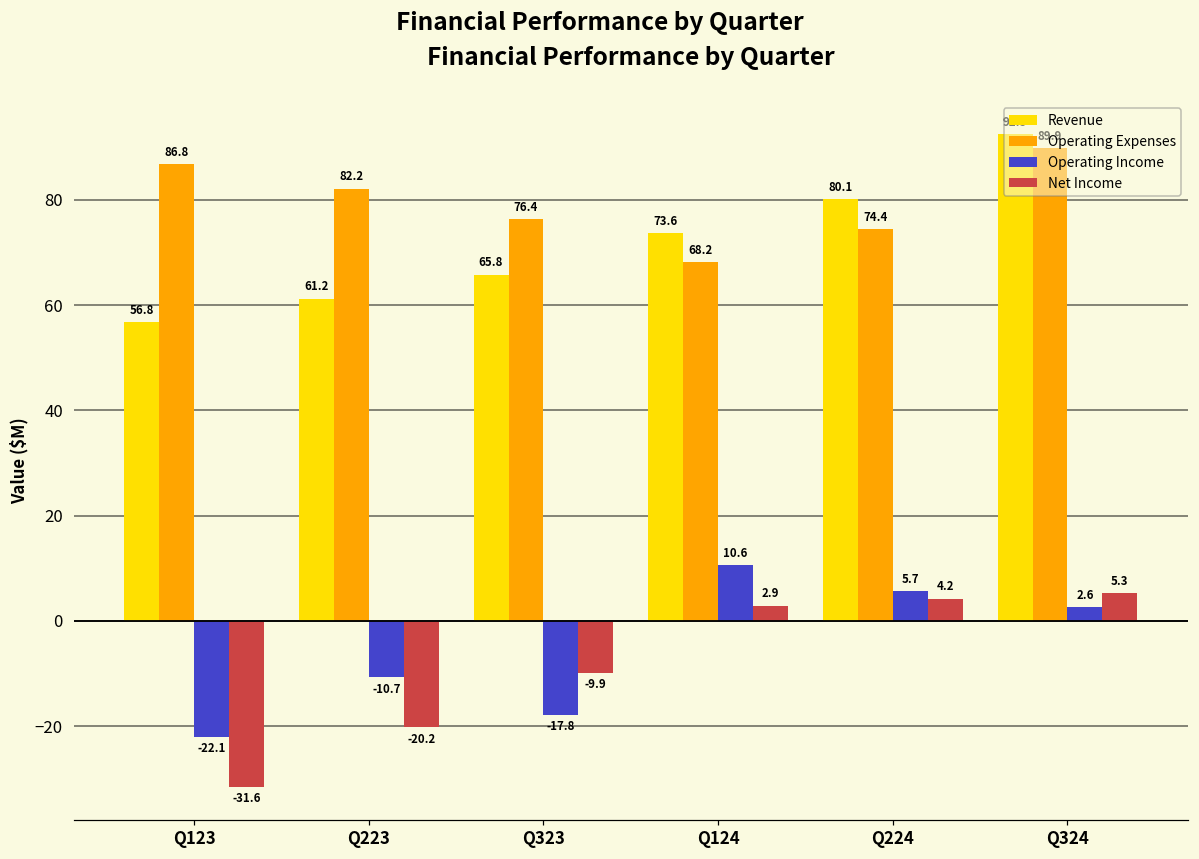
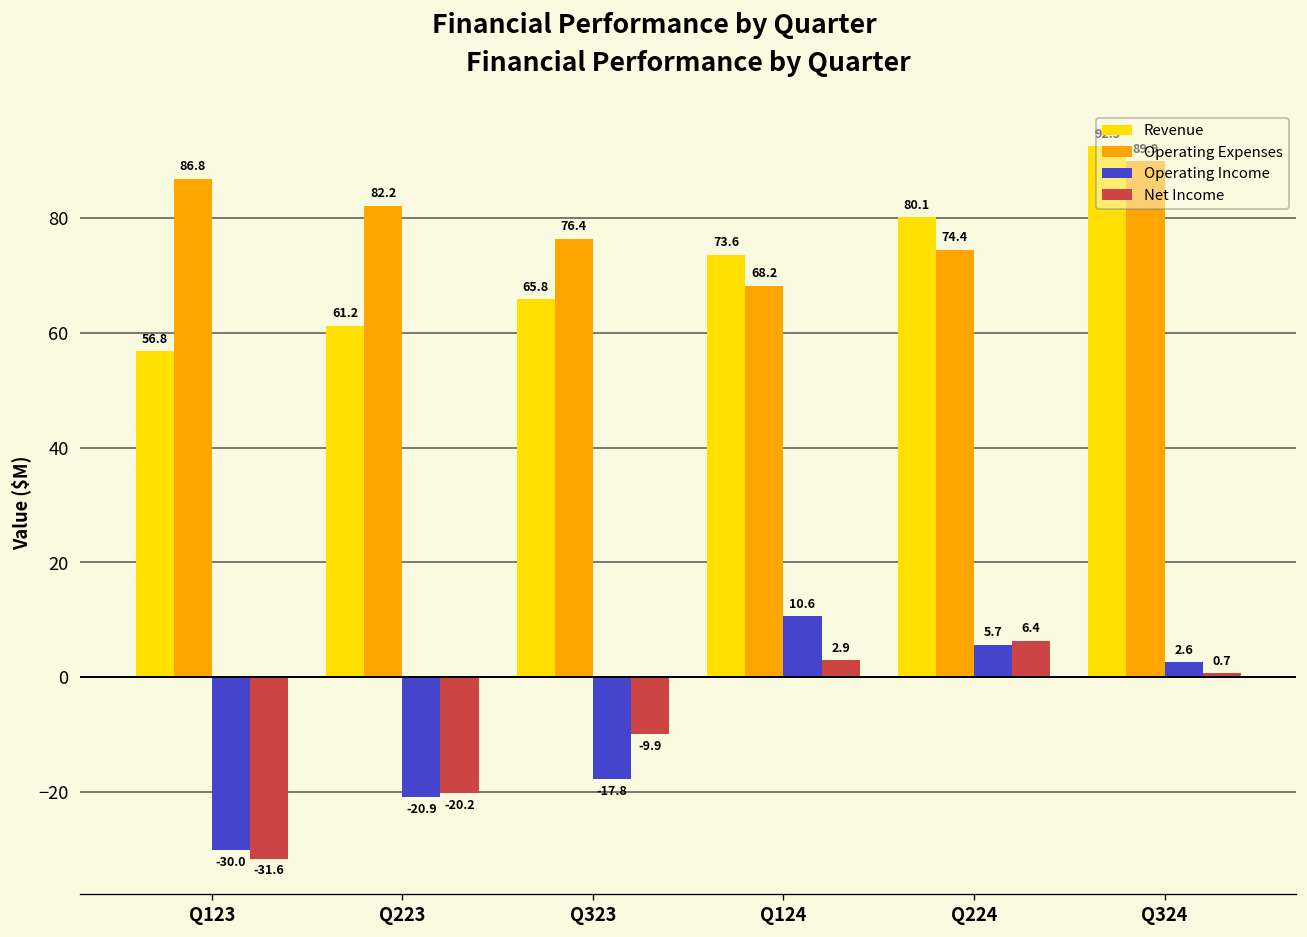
  {
    "Operating Income": {
-     "Q123": -22.1,
-     "Q223": -10.7,
+     "Q123": -30.0,
+     "Q223": -20.9,
      "Q323": -17.8,
      "Q124": 10.6,
      "Q224": 5.7,
      "Q324": 2.6
    },
    "Net Income": {
      "Q123": -31.6,
      "Q223": -20.2,
      "Q323": -9.9,
      "Q124": 2.9,
-     "Q224": 4.2,
-     "Q324": 5.3
+     "Q224": 6.4,
+     "Q324": 0.7
    }
  }
